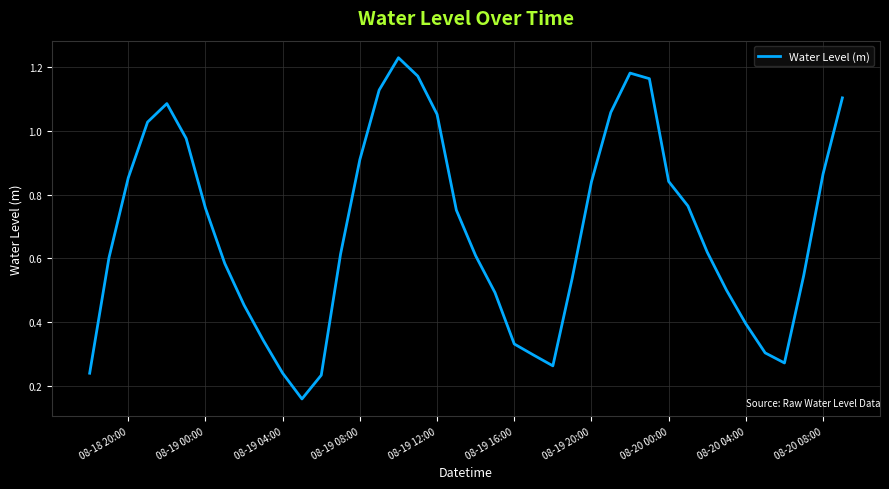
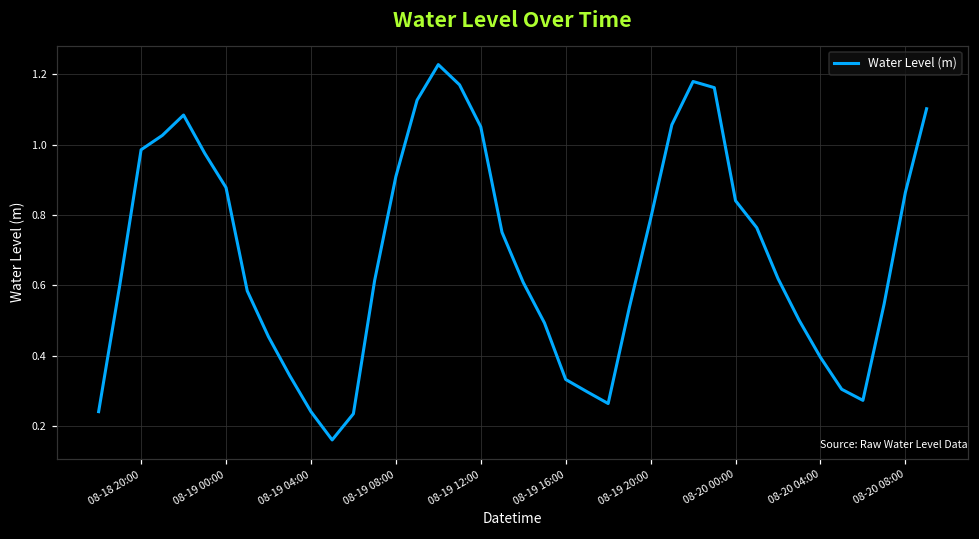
  {
-   "08-18 20:00": 0.85,
-   "08-19 00:00": 0.76,
+   "08-18 20:00": 0.99,
+   "08-19 00:00": 0.88,
    "08-19 04:00": 0.24,
    "08-19 08:00": 0.91,
    "08-19 12:00": 1.05,
    "08-19 16:00": 0.33,
-   "08-19 20:00": 0.84,
+   "08-19 20:00": 0.79,
    "08-20 00:00": 0.84,
    "08-20 04:00": 0.40,
    "08-20 08:00": 0.86
  }
